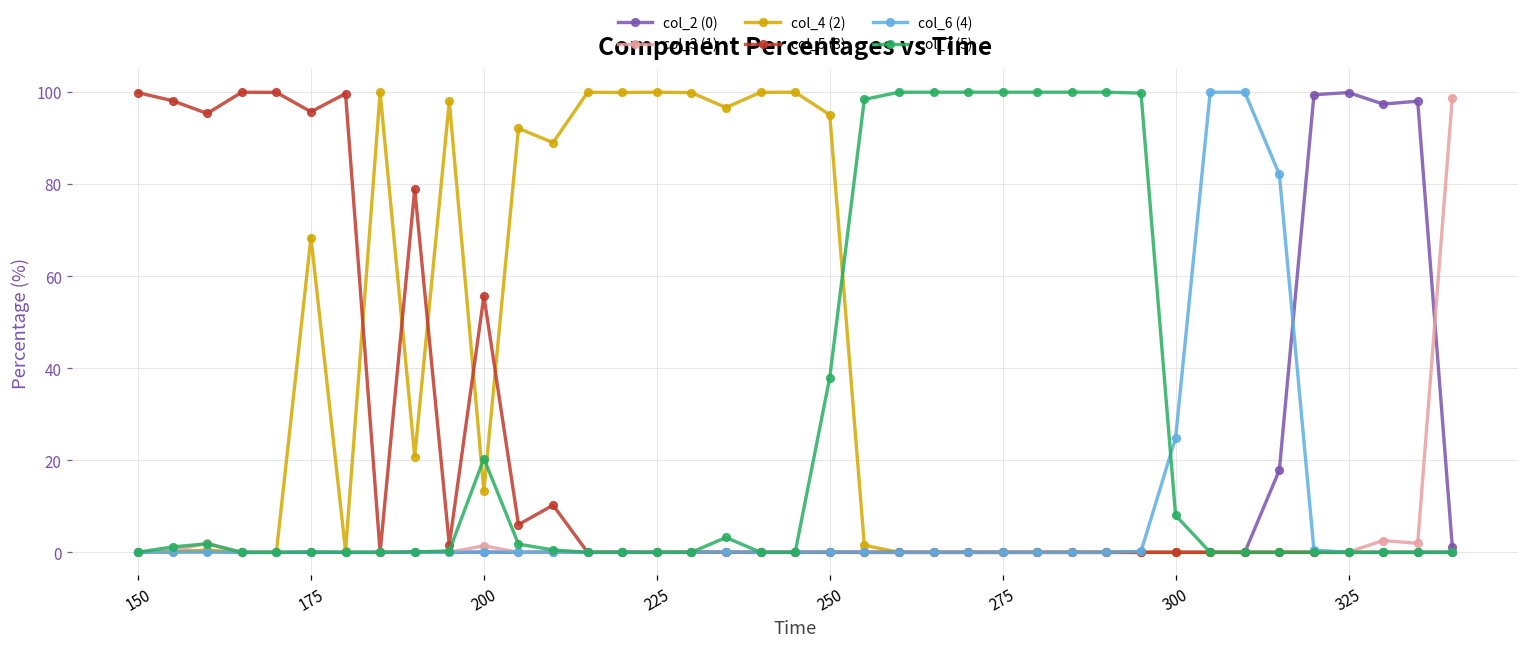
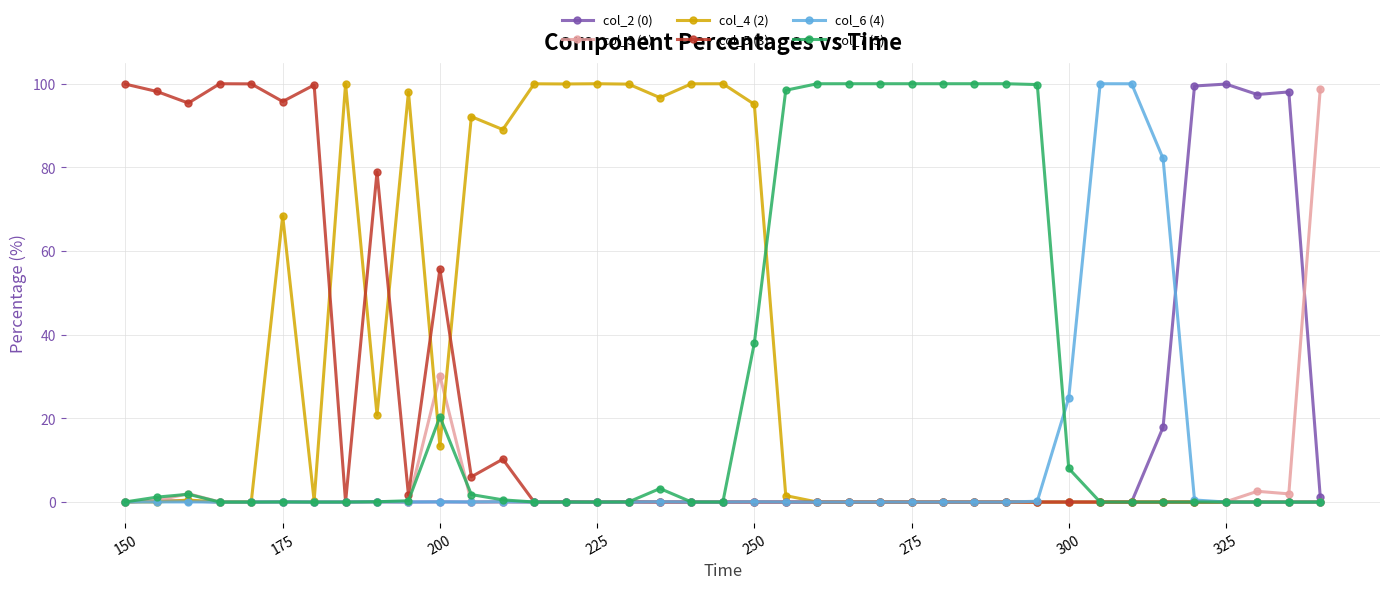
  {
    "col_2 (0)": {
      "325": 100
    },
    "col_3 (1)": {
-     "200": 1
+     "200": 30
    },
    "col_4 (2)": {
      "175": 68,
      "200": 13,
      "225": 100,
      "250": 95
    },
    "col_5 (3)": {
      "150": 100,
      "175": 96,
      "200": 56
    },
    "col_6 (4)": {
      "300": 25
    },
    "col_7 (5)": {
      "200": 20,
      "250": 38,
      "275": 100,
      "300": 8
    }
  }
